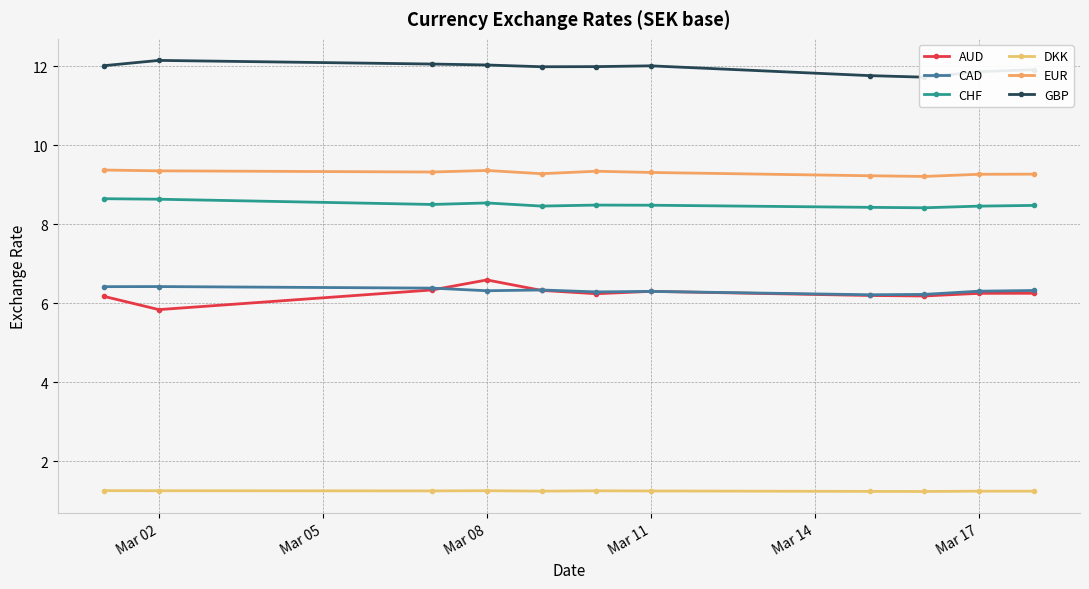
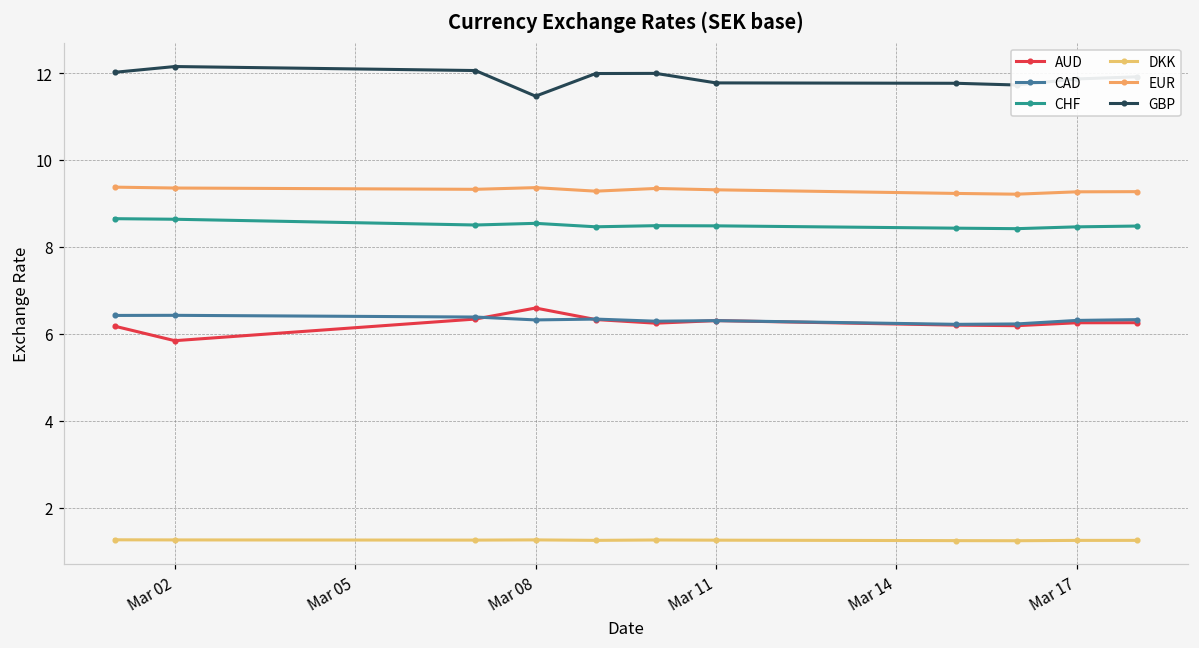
  {
    "AUD": {
      "Mar 02": 5.8,
      "Mar 08": 6.6
    },
    "GBP": {
      "Mar 02": 12.1,
-     "Mar 08": 12.0,
-     "Mar 11": 12.0
+     "Mar 08": 11.5,
+     "Mar 11": 11.8
    }
  }
